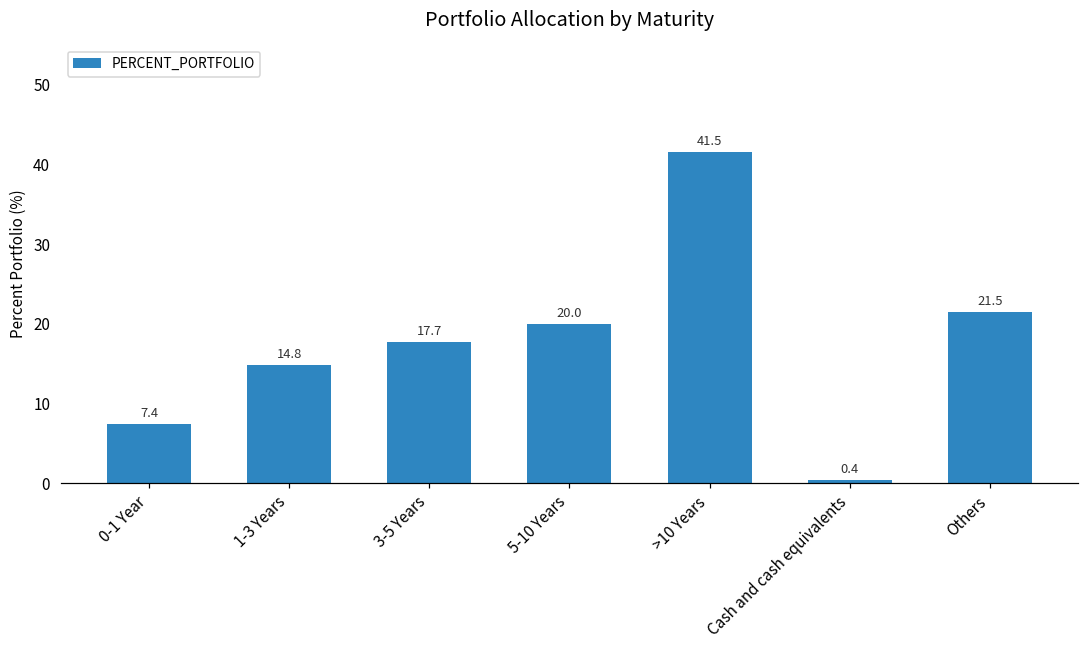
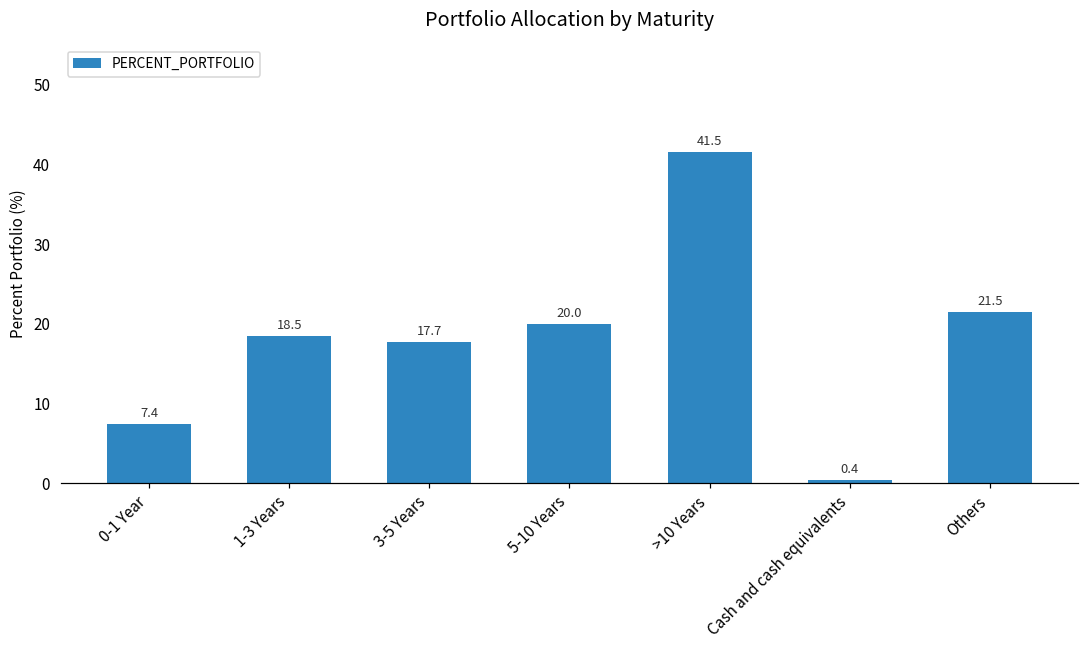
  {
    "0-1 Year": 7.4,
-   "1-3 Years": 14.8,
+   "1-3 Years": 18.5,
    "3-5 Years": 17.7,
    "5-10 Years": 20.0,
    ">10 Years": 41.5,
    "Cash and cash equivalents": 0.4,
    "Others": 21.5
  }
